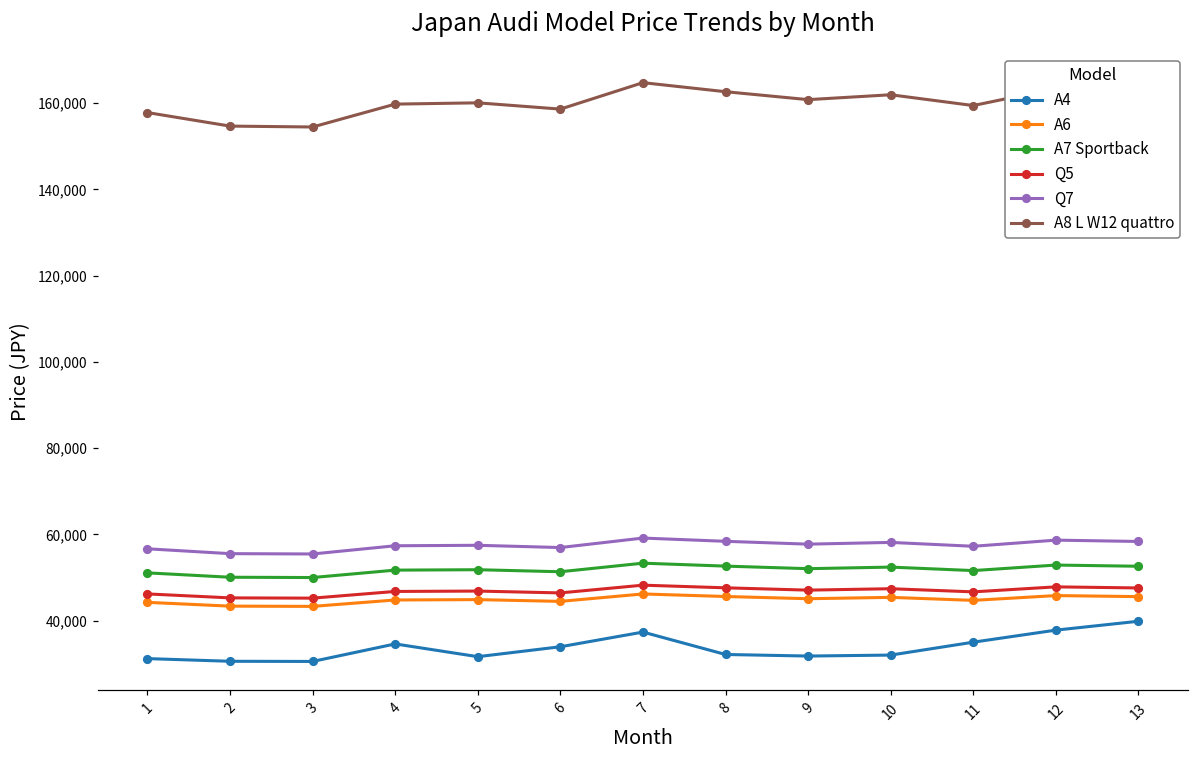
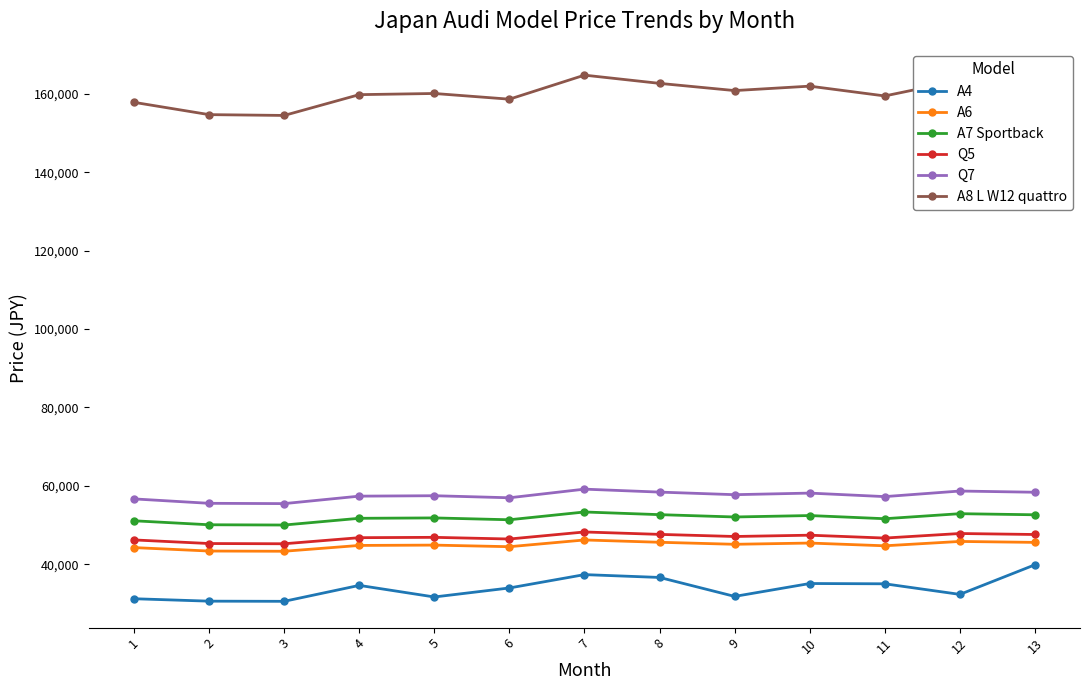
  {
    "A4": {
      "1": "31,000",
      "2": "31,000",
      "3": "31,000",
      "4": "35,000",
      "5": "32,000",
      "6": "34,000",
      "7": "37,000",
-     "8": "32,000",
+     "8": "37,000",
      "9": "32,000",
-     "10": "32,000",
+     "10": "35,000",
      "11": "35,000",
-     "12": "38,000",
+     "12": "32,000",
      "13": "40,000"
    },
    "A6": {
      "1": "44,000",
      "2": "43,000",
      "3": "43,000",
      "4": "45,000",
      "5": "45,000",
      "6": "44,000",
      "7": "46,000",
      "8": "46,000",
      "9": "45,000",
      "10": "45,000",
      "11": "45,000",
      "12": "46,000",
      "13": "46,000"
    },
    "A7 Sportback": {
      "1": "51,000",
      "2": "50,000",
      "3": "50,000",
      "4": "52,000",
      "5": "52,000",
      "6": "51,000",
      "7": "53,000",
      "8": "53,000",
      "9": "52,000",
      "10": "52,000",
      "11": "52,000",
      "12": "53,000",
      "13": "53,000"
    },
    "Q5": {
      "1": "46,000",
      "2": "45,000",
      "3": "45,000",
      "4": "47,000",
      "5": "47,000",
      "6": "46,000",
      "7": "48,000",
      "8": "48,000",
      "9": "47,000",
      "10": "47,000",
      "11": "47,000",
      "12": "48,000",
      "13": "48,000"
    },
    "Q7": {
      "1": "57,000",
      "2": "56,000",
      "3": "55,000",
      "4": "57,000",
      "5": "57,000",
      "6": "57,000",
      "7": "59,000",
      "8": "58,000",
      "9": "58,000",
      "10": "58,000",
      "11": "57,000",
      "12": "59,000",
      "13": "58,000"
    },
    "A8 L W12 quattro": {
      "1": "158,000",
      "2": "155,000",
      "3": "154,000",
      "4": "160,000",
      "5": "160,000",
      "6": "159,000",
      "7": "165,000",
      "8": "163,000",
      "9": "161,000",
      "10": "162,000",
      "11": "159,000"
    }
  }
